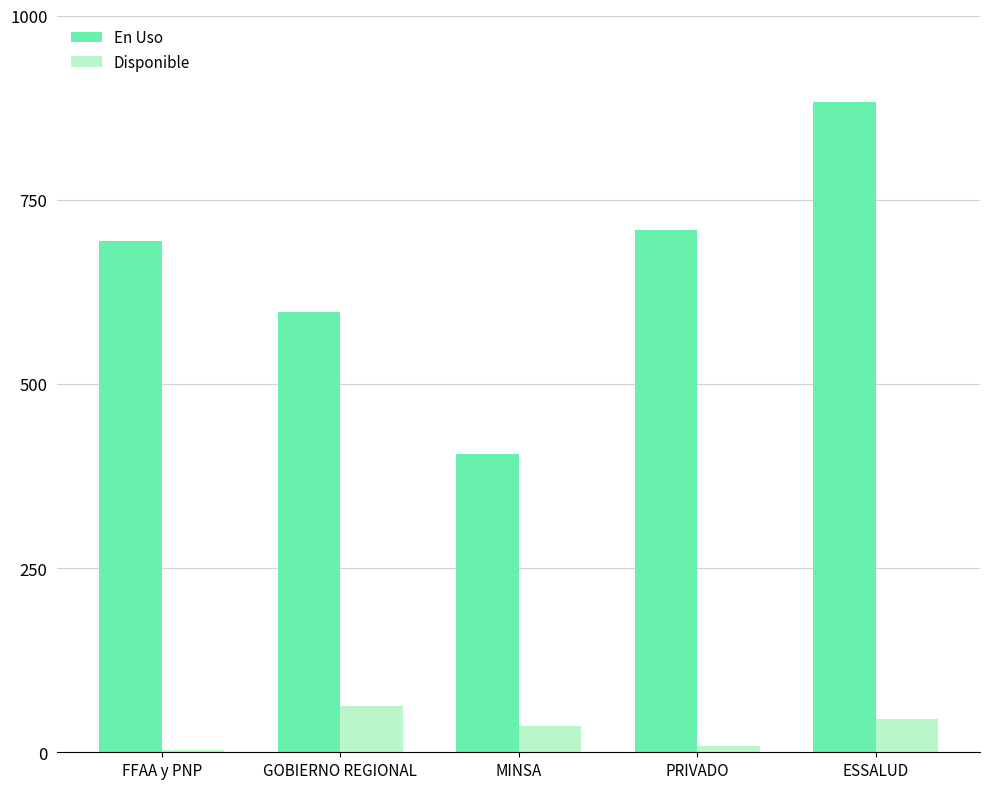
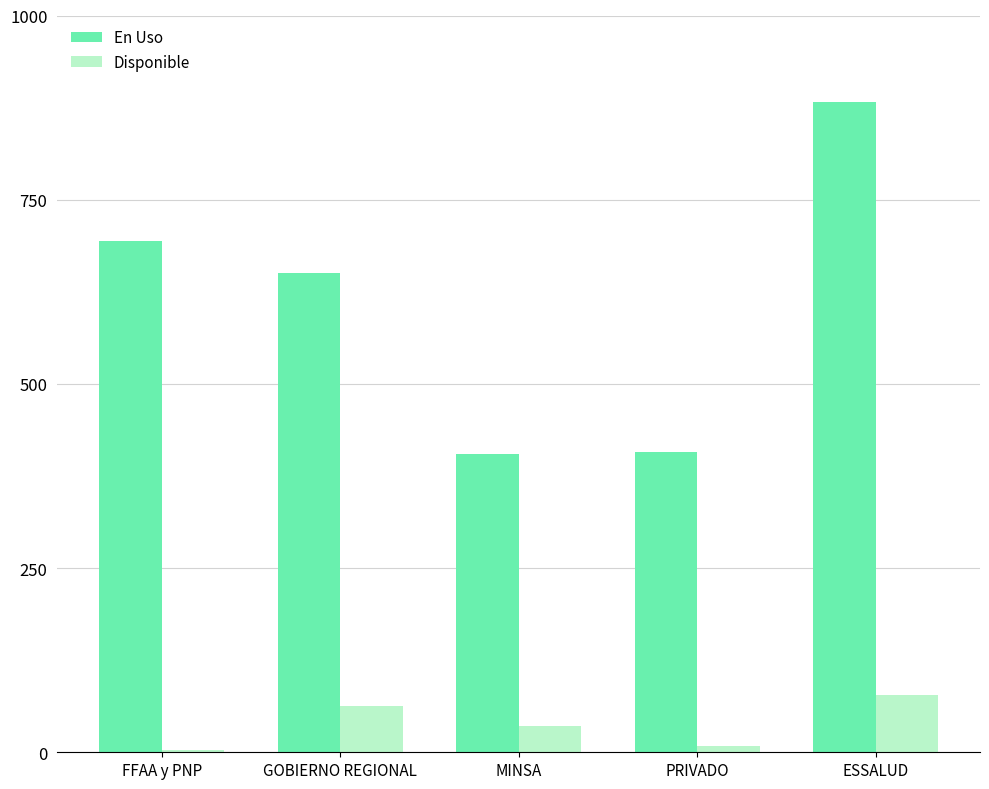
  {
    "En Uso": {
      "FFAA y PNP": 690,
-     "GOBIERNO REGIONAL": 600,
+     "GOBIERNO REGIONAL": 650,
      "MINSA": 410,
-     "PRIVADO": 710,
+     "PRIVADO": 410,
      "ESSALUD": 880
    },
    "Disponible": {
      "GOBIERNO REGIONAL": 60,
      "MINSA": 40,
      "PRIVADO": 10,
-     "ESSALUD": 50
+     "ESSALUD": 80
    }
  }
